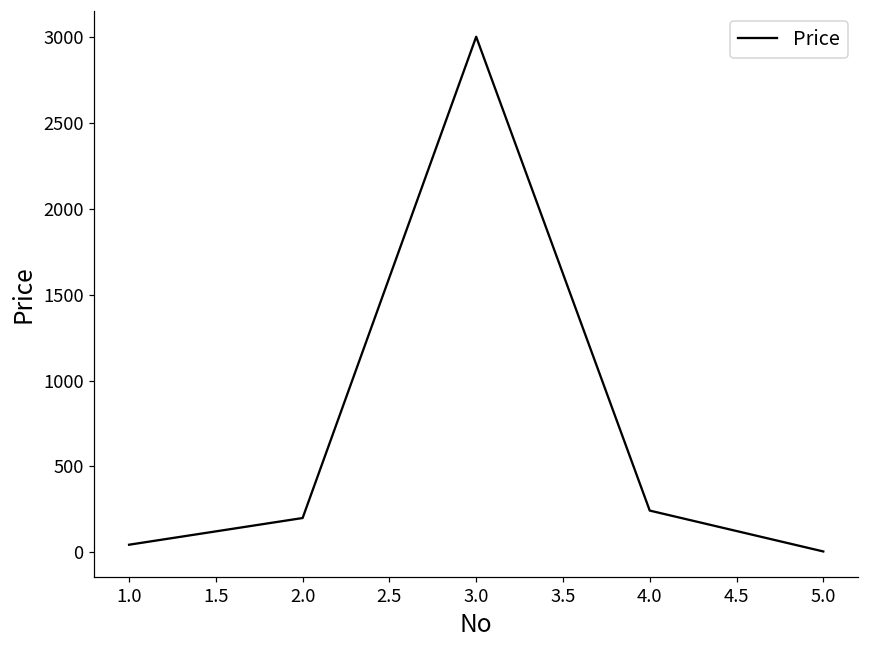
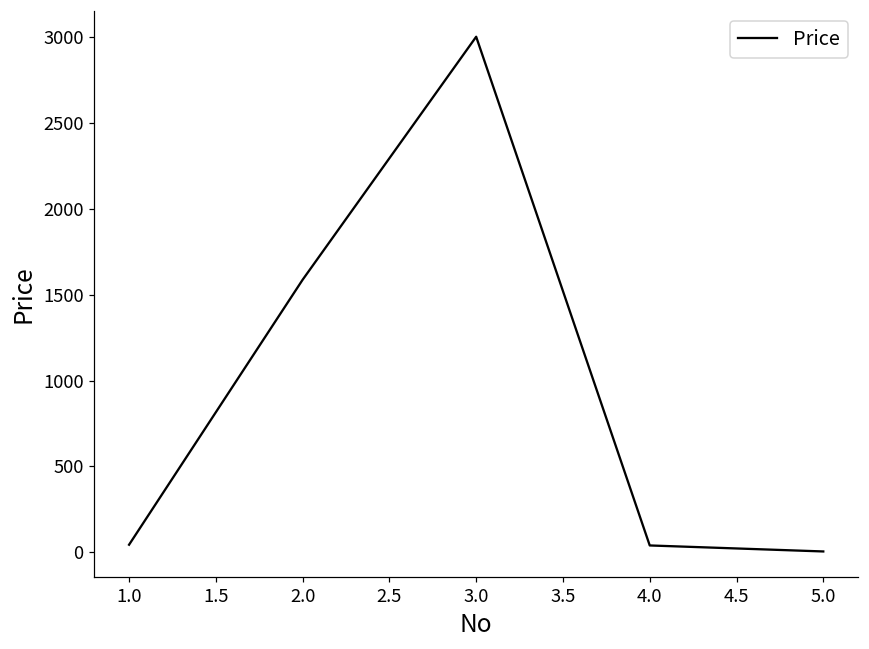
  {
    "1.0": 40,
-   "2.0": 200,
+   "2.0": 1590,
    "3.0": 3000,
-   "4.0": 240,
+   "4.0": 40,
    "5.0": 10
  }
